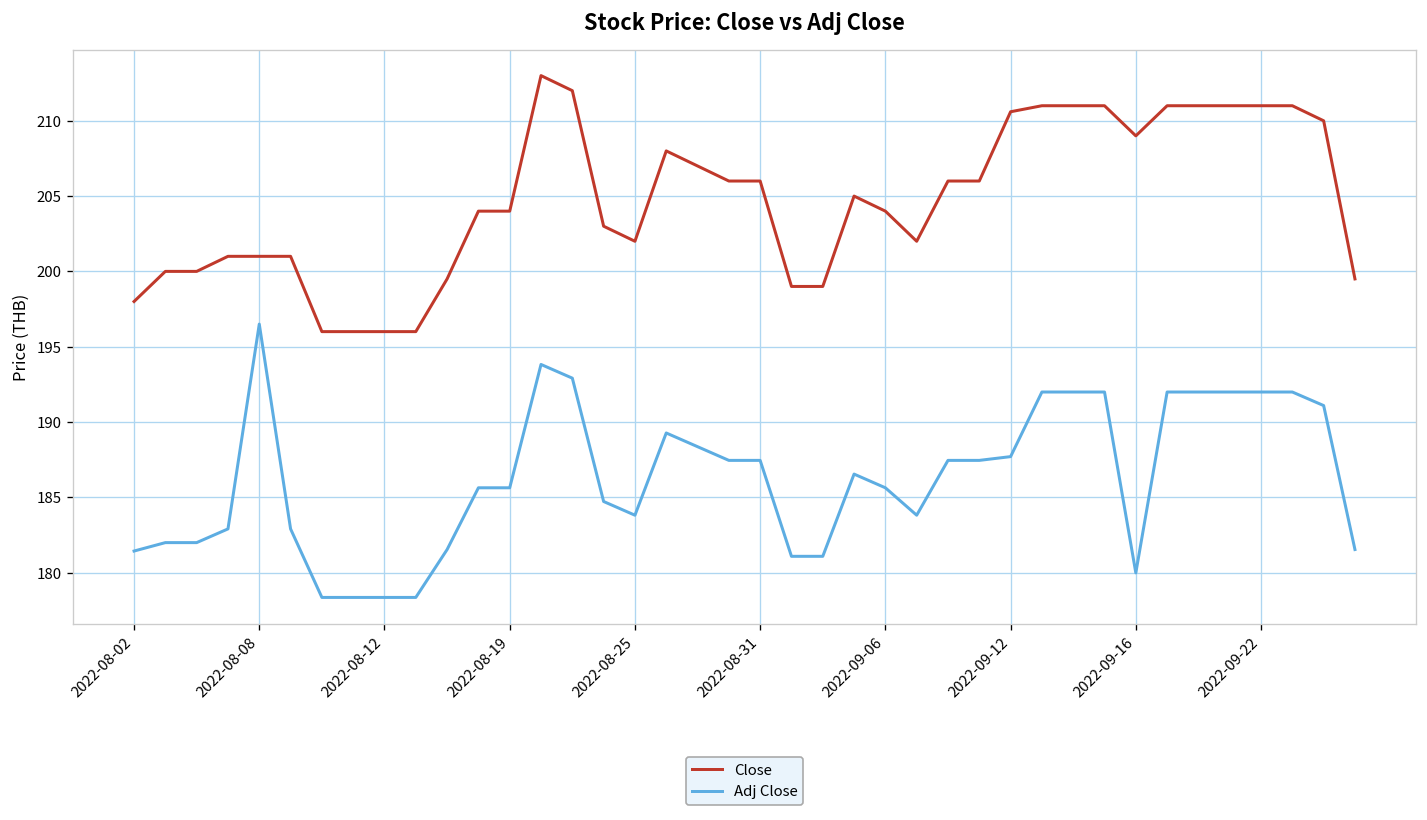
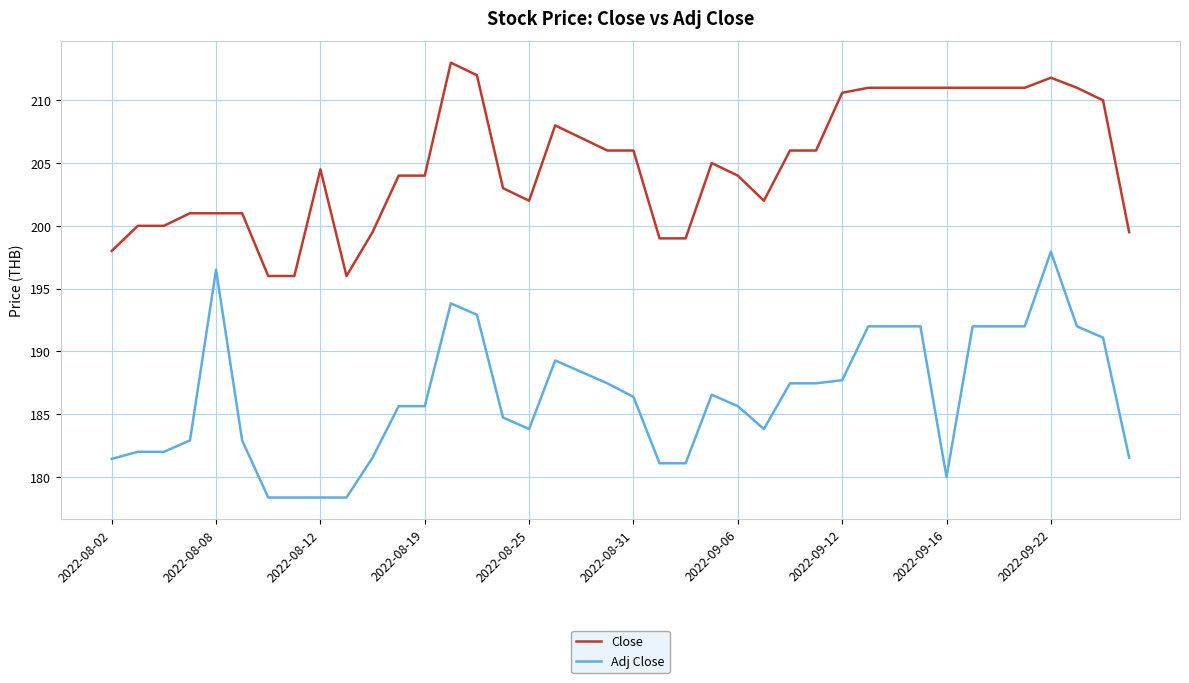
  {
    "Close": {
      "2022-08-02": 198.0,
      "2022-08-08": 201.0,
-     "2022-08-12": 196.0,
+     "2022-08-12": 204.5,
      "2022-08-19": 204.0,
      "2022-08-25": 202.0,
      "2022-08-31": 206.0,
      "2022-09-06": 204.0,
      "2022-09-12": 210.6,
-     "2022-09-16": 209,
-     "2022-09-22": 211.0
+     "2022-09-16": 211,
+     "2022-09-22": 211.8
    },
    "Adj Close": {
      "2022-08-02": 181.4,
      "2022-08-08": 196.5,
      "2022-08-12": 178.4,
      "2022-08-19": 185.6,
      "2022-08-25": 183.8,
-     "2022-08-31": 187.5,
+     "2022-08-31": 186.4,
      "2022-09-06": 185.6,
      "2022-09-12": 187.7,
      "2022-09-16": 180.0,
-     "2022-09-22": 192.0
+     "2022-09-22": 197.9
    }
  }
